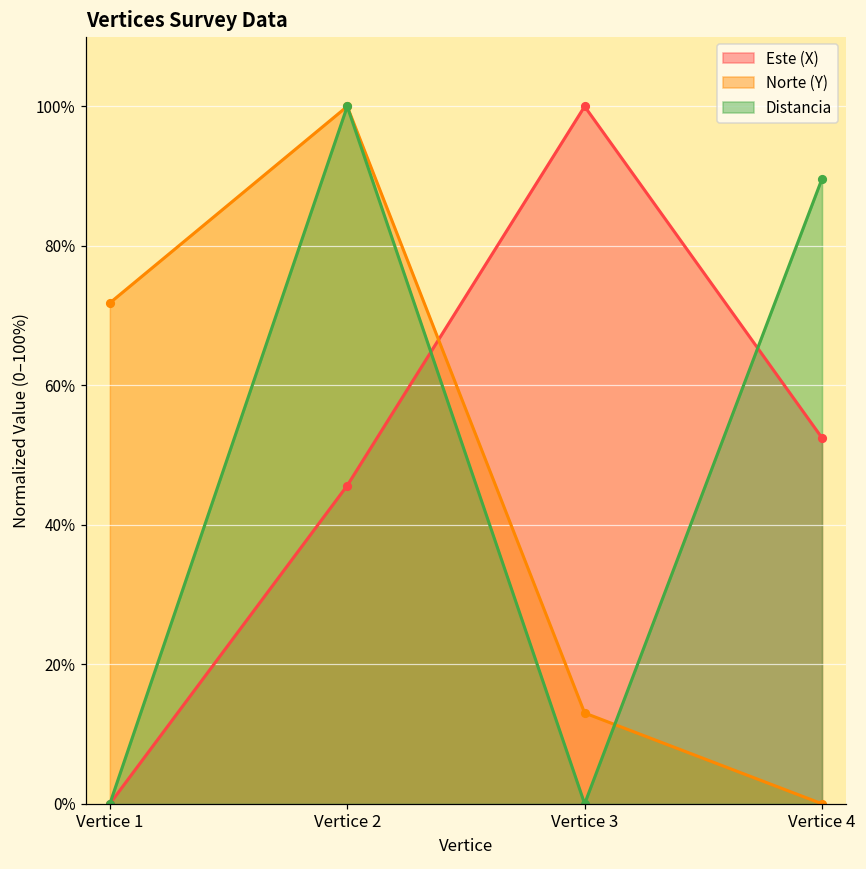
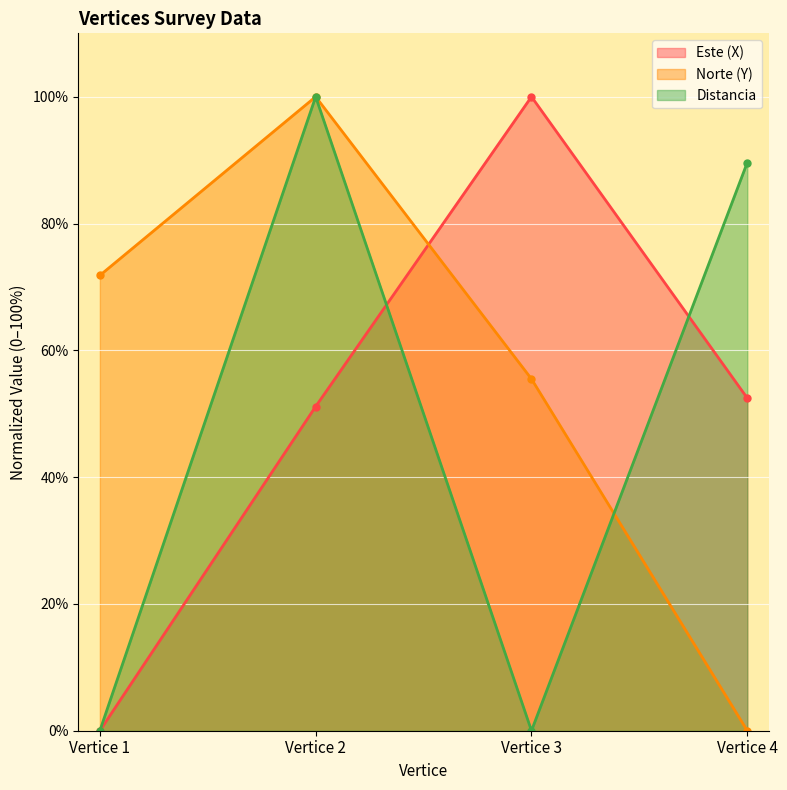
  {
    "Este (X)": {
-     "Vertice 2": "46%",
+     "Vertice 2": "51%",
      "Vertice 3": "100%",
      "Vertice 4": "52%"
    },
    "Norte (Y)": {
      "Vertice 1": "72%",
-     "Vertice 3": "13%",
+     "Vertice 3": "55%",
      "Vertice 4": "0%"
    },
    "Distancia": {
      "Vertice 3": "0%",
      "Vertice 4": "90%"
    }
  }
